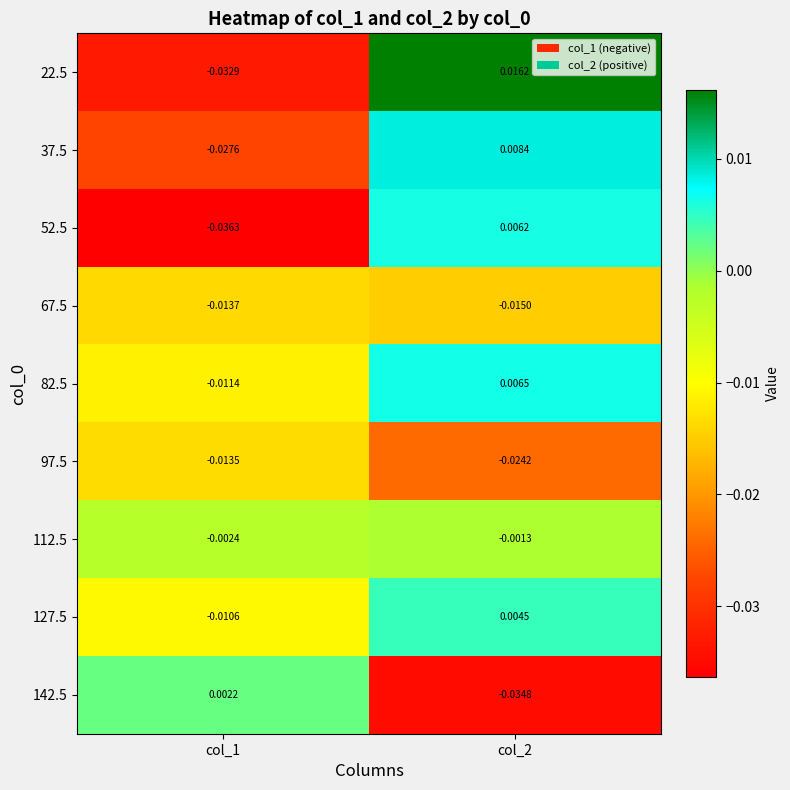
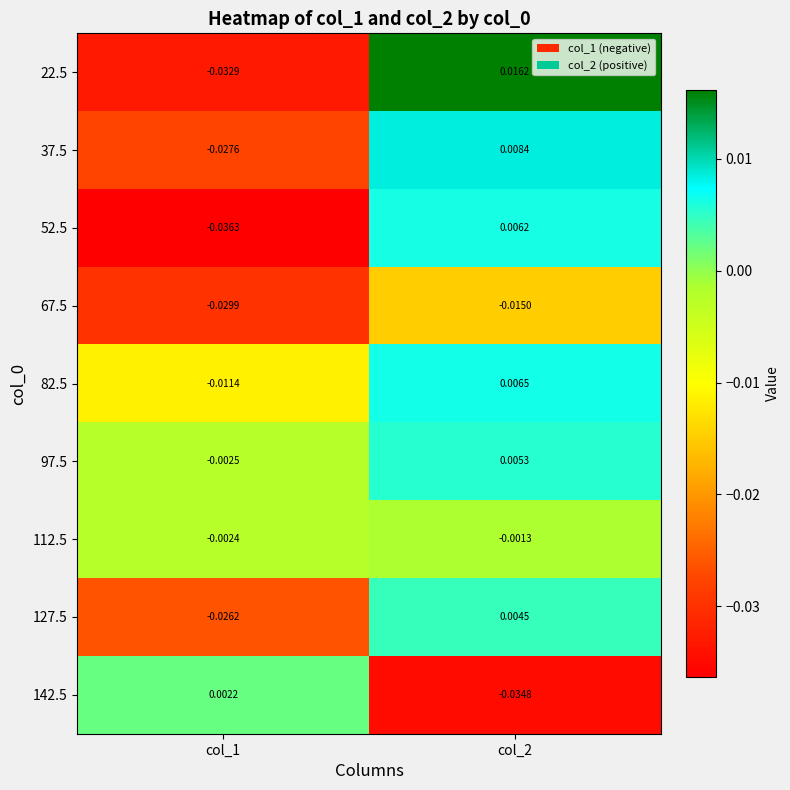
  {
    "22.5": {
      "col_1": -0.0329,
      "col_2": 0.0162
    },
    "37.5": {
      "col_1": -0.0276,
      "col_2": 0.0084
    },
    "52.5": {
      "col_1": -0.0363,
      "col_2": 0.0062
    },
    "67.5": {
-     "col_1": -0.0137,
+     "col_1": -0.0299,
      "col_2": -0.0150
    },
    "82.5": {
      "col_1": -0.0114,
      "col_2": 0.0065
    },
    "97.5": {
-     "col_1": -0.0135,
-     "col_2": -0.0242
+     "col_1": -0.0025,
+     "col_2": 0.0053
    },
    "112.5": {
      "col_1": -0.0024,
      "col_2": -0.0013
    },
    "127.5": {
-     "col_1": -0.0106,
+     "col_1": -0.0262,
      "col_2": 0.0045
    },
    "142.5": {
      "col_1": 0.0022,
      "col_2": -0.0348
    }
  }
